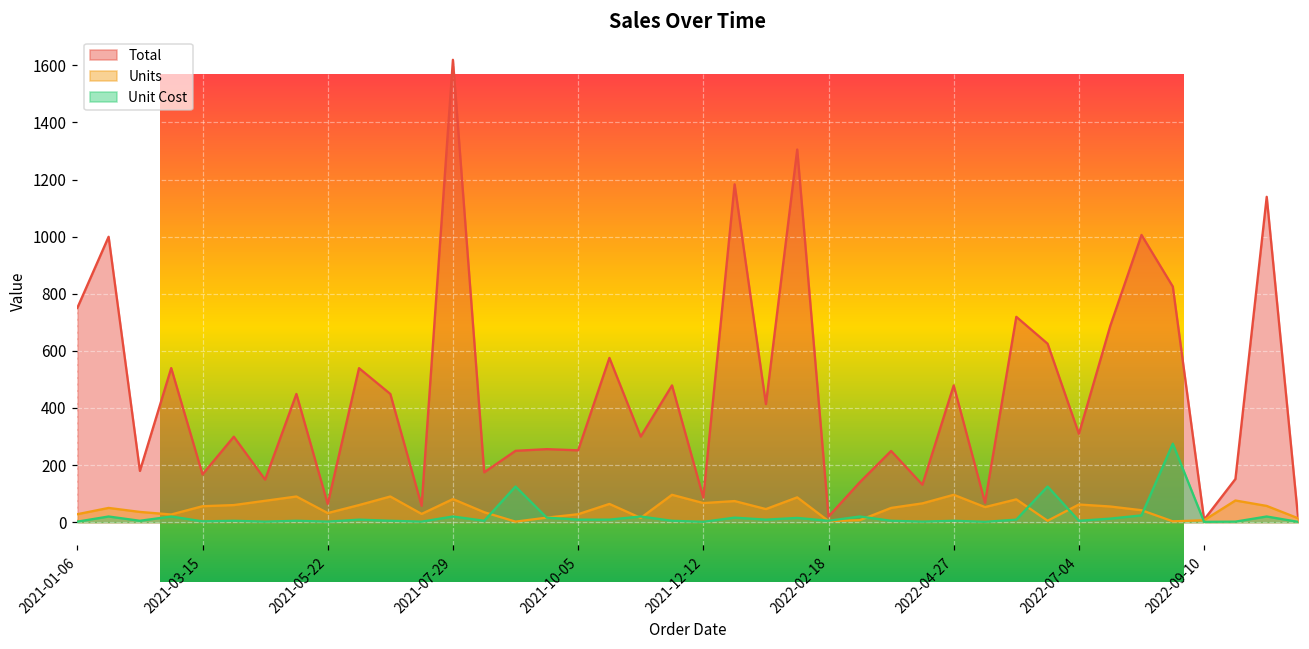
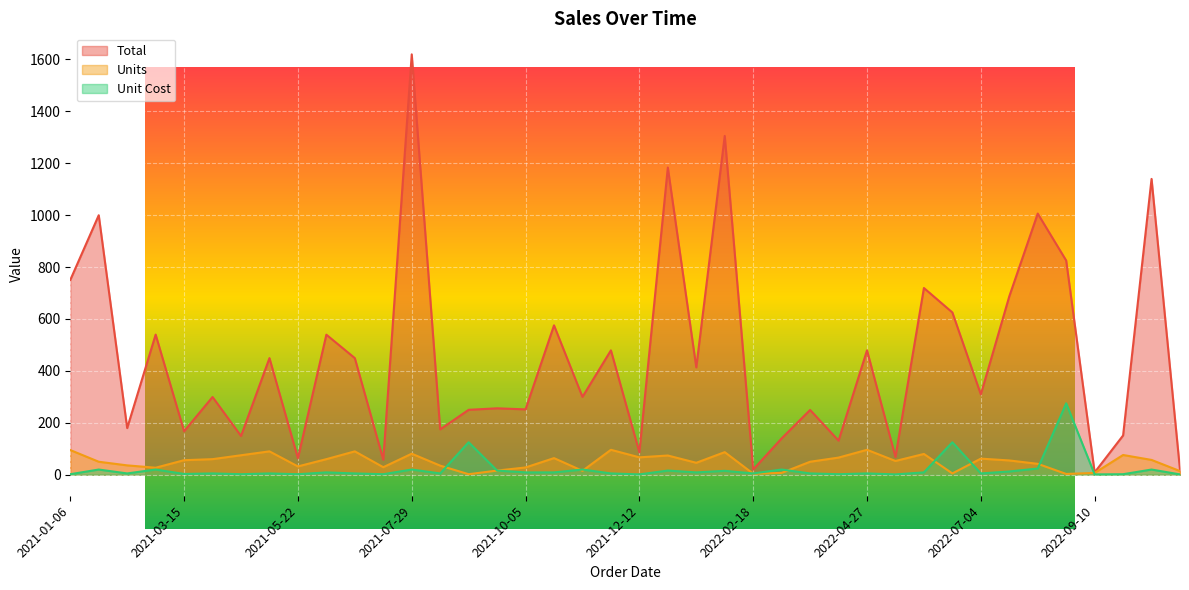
  {
    "Total": {
      "2021-01-06": 750
    },
    "Units": {
-     "2021-01-06": 30
+     "2021-01-06": 100
    },
    "Unit Cost": {
      "2021-01-06": 0
    }
  }
